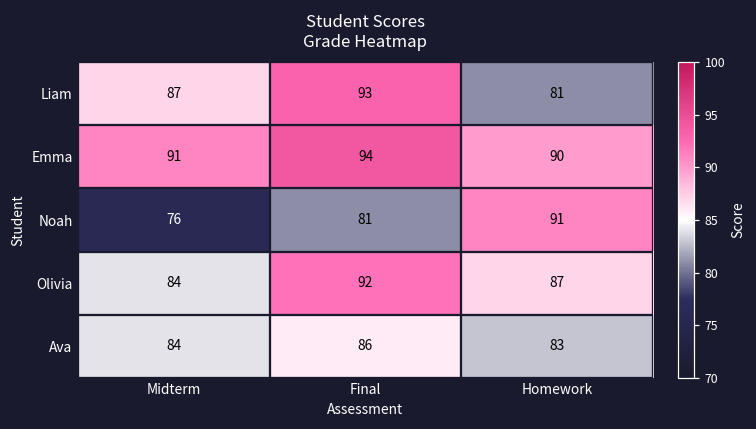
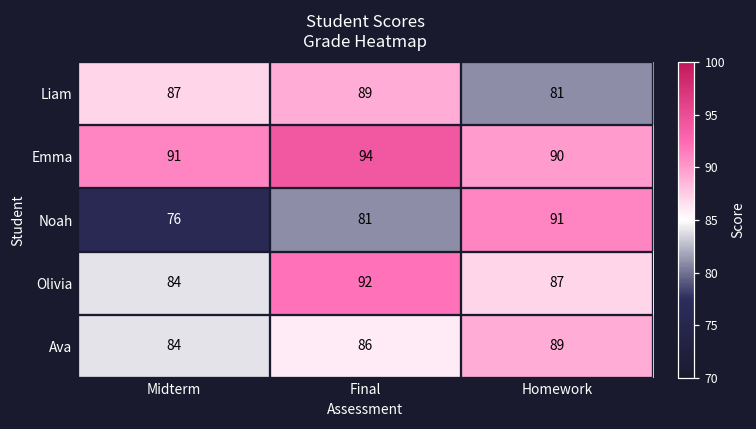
  {
    "Liam": {
      "Midterm": 87,
-     "Final": 93,
+     "Final": 89,
      "Homework": 81
    },
    "Emma": {
      "Midterm": 91,
      "Final": 94,
      "Homework": 90
    },
    "Noah": {
      "Midterm": 76,
      "Final": 81,
      "Homework": 91
    },
    "Olivia": {
      "Midterm": 84,
      "Final": 92,
      "Homework": 87
    },
    "Ava": {
      "Midterm": 84,
      "Final": 86,
-     "Homework": 83
+     "Homework": 89
    }
  }
